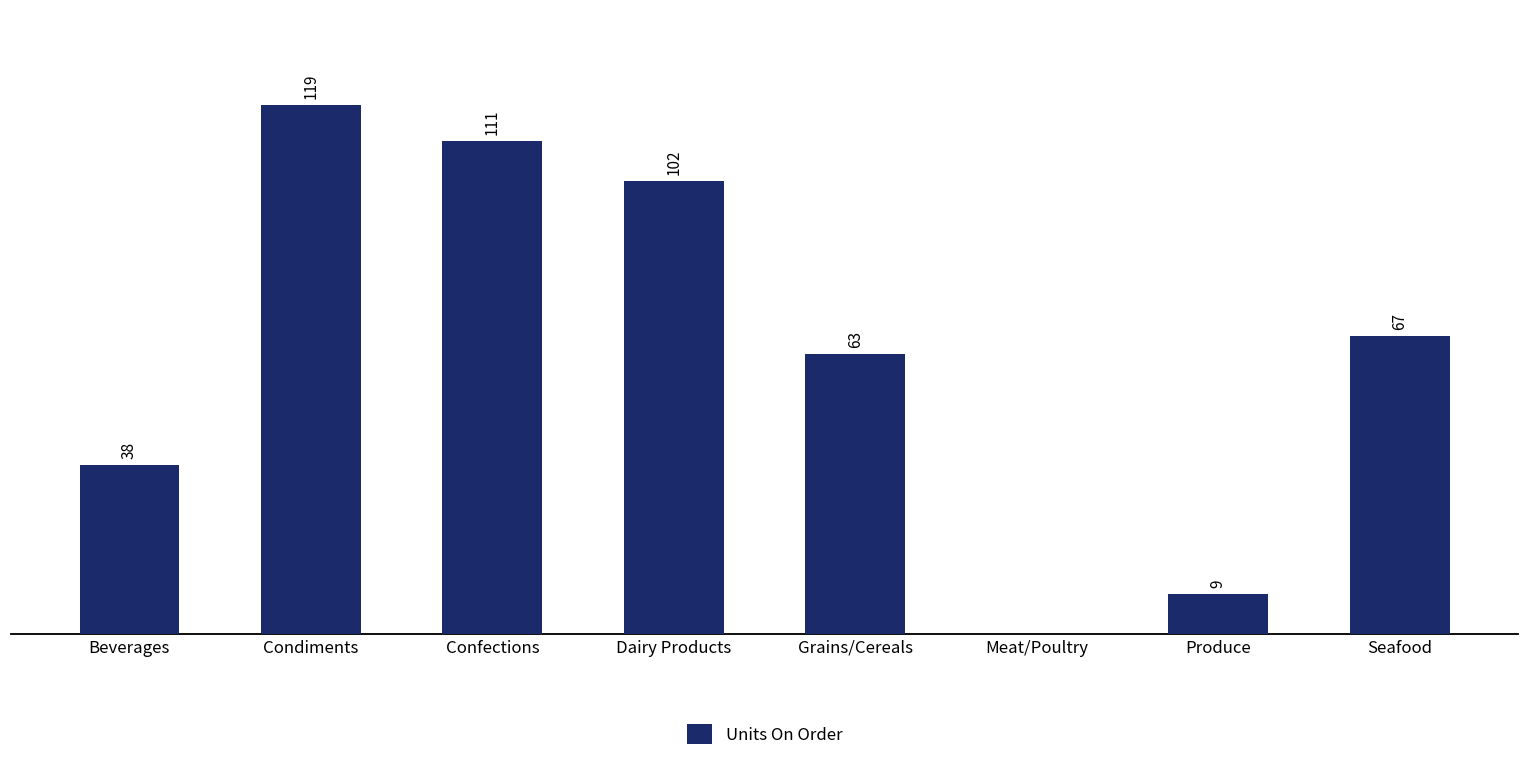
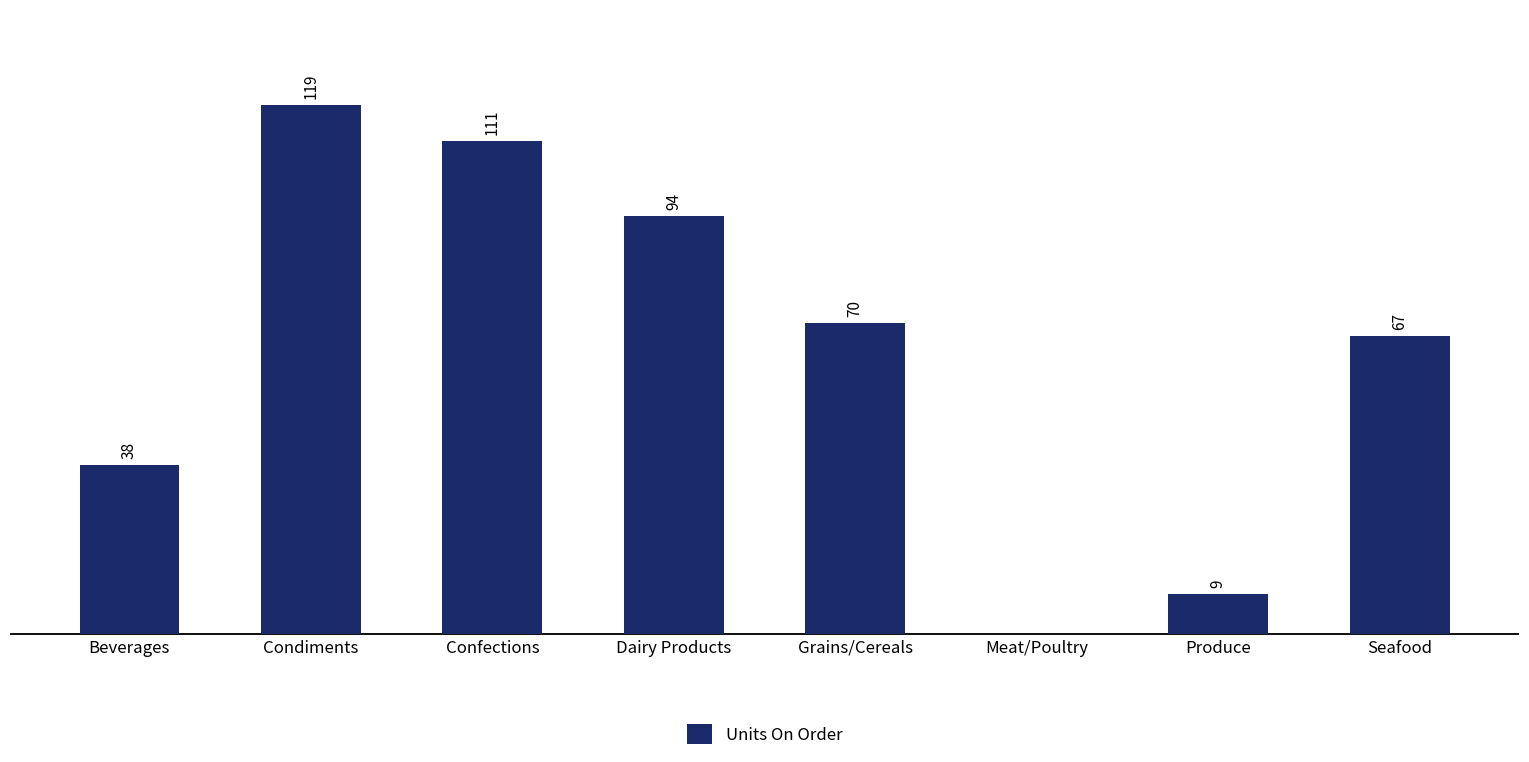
  {
    "Beverages": 38,
    "Condiments": 119,
    "Confections": 111,
-   "Dairy Products": 102,
-   "Grains/Cereals": 63,
+   "Dairy Products": 94,
+   "Grains/Cereals": 70,
    "Produce": 9,
    "Seafood": 67
  }
